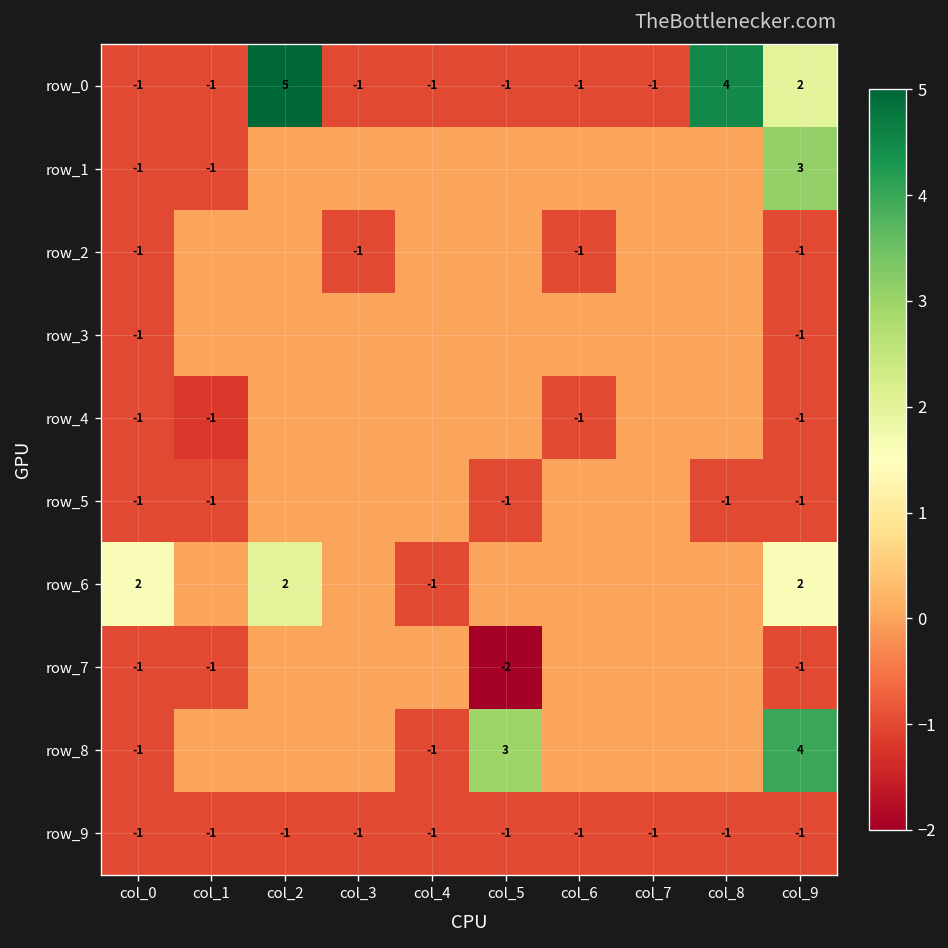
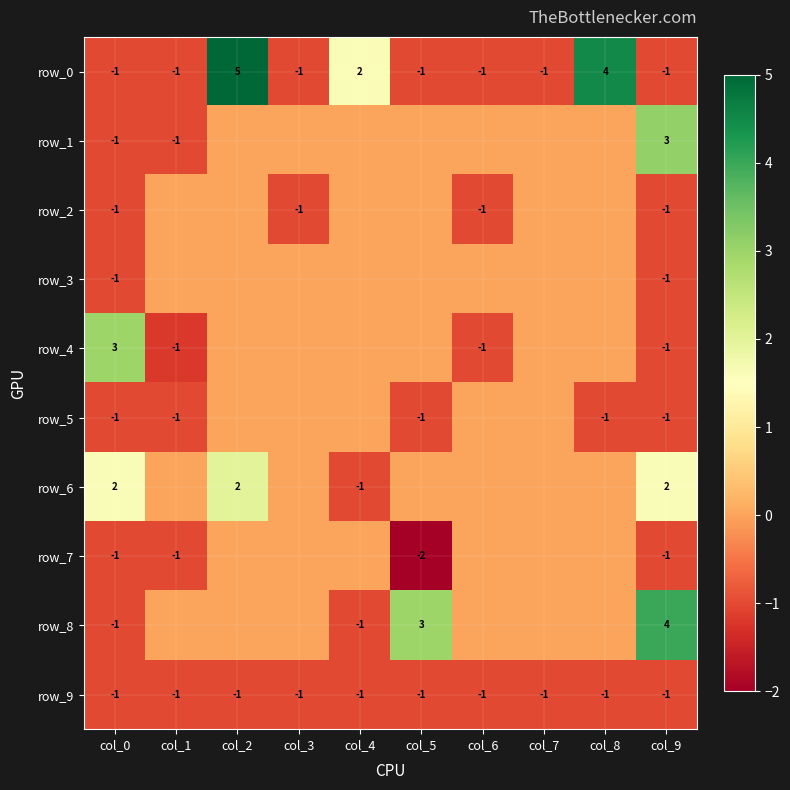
  {
    "row_0": {
      "col_0": -1,
      "col_1": -1,
      "col_2": 5,
      "col_3": -1,
-     "col_4": -1,
+     "col_4": 2,
      "col_5": -1,
      "col_6": -1,
      "col_7": -1,
      "col_8": 4,
-     "col_9": 2
+     "col_9": -1
    },
    "row_1": {
      "col_0": -1,
      "col_1": -1,
      "col_9": 3
    },
    "row_2": {
      "col_0": -1,
      "col_3": -1,
      "col_6": -1,
      "col_9": -1
    },
    "row_3": {
      "col_0": -1,
      "col_9": -1
    },
    "row_4": {
-     "col_0": -1,
+     "col_0": 3,
      "col_1": -1,
      "col_6": -1,
      "col_9": -1
    },
    "row_5": {
      "col_0": -1,
      "col_1": -1,
      "col_5": -1,
      "col_8": -1,
      "col_9": -1
    },
    "row_6": {
      "col_0": 2,
      "col_2": 2,
      "col_4": -1,
      "col_9": 2
    },
    "row_7": {
      "col_0": -1,
      "col_1": -1,
      "col_5": -2,
      "col_9": -1
    },
    "row_8": {
      "col_0": -1,
      "col_4": -1,
      "col_5": 3,
      "col_9": 4
    },
    "row_9": {
      "col_0": -1,
      "col_1": -1,
      "col_2": -1,
      "col_3": -1,
      "col_4": -1,
      "col_5": -1,
      "col_6": -1,
      "col_7": -1,
      "col_8": -1,
      "col_9": -1
    }
  }
